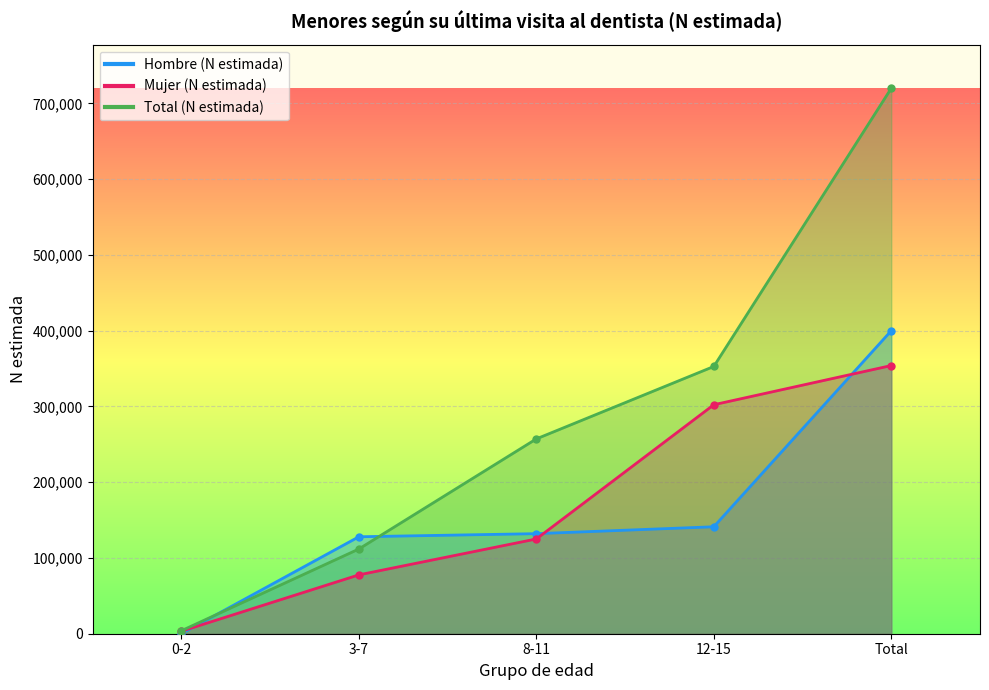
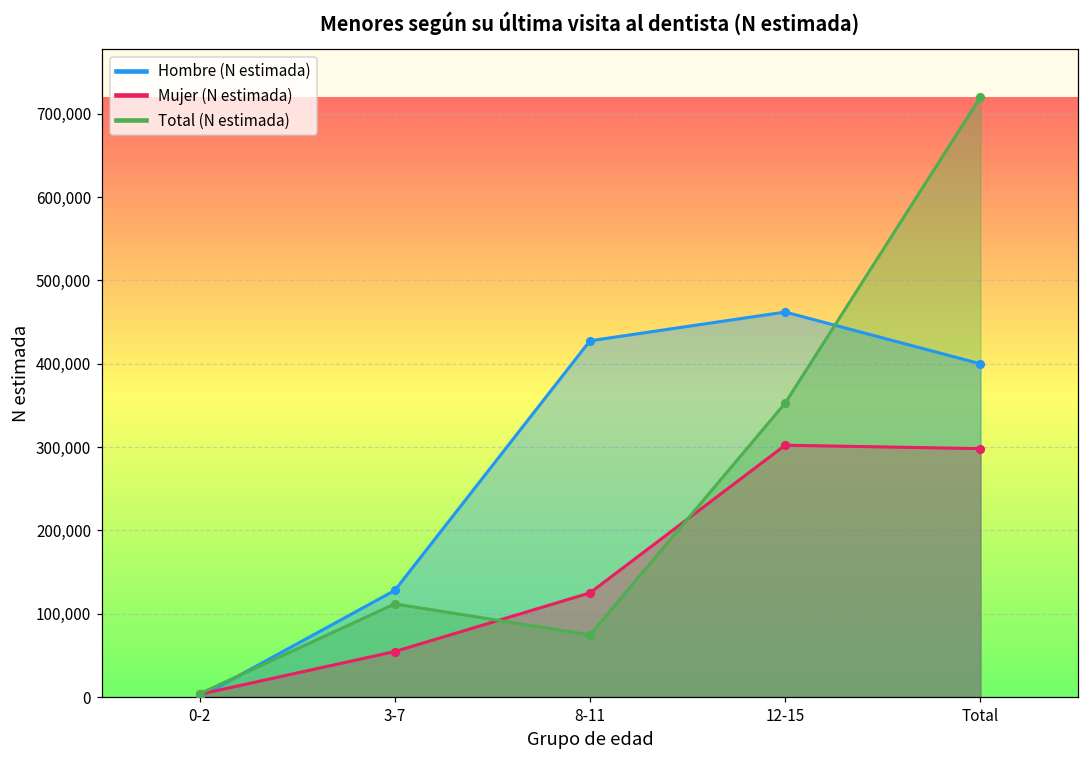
  {
    "Hombre (N estimada)": {
      "3-7": "130,000",
-     "8-11": "130,000",
-     "12-15": "140,000",
+     "8-11": "430,000",
+     "12-15": "460,000",
      "Total": "400,000"
    },
    "Mujer (N estimada)": {
-     "3-7": "80,000",
+     "3-7": "50,000",
      "8-11": "130,000",
      "12-15": "300,000",
-     "Total": "350,000"
+     "Total": "300,000"
    },
    "Total (N estimada)": {
      "3-7": "110,000",
-     "8-11": "260,000",
+     "8-11": "70,000",
      "12-15": "350,000",
      "Total": "720,000"
    }
  }
